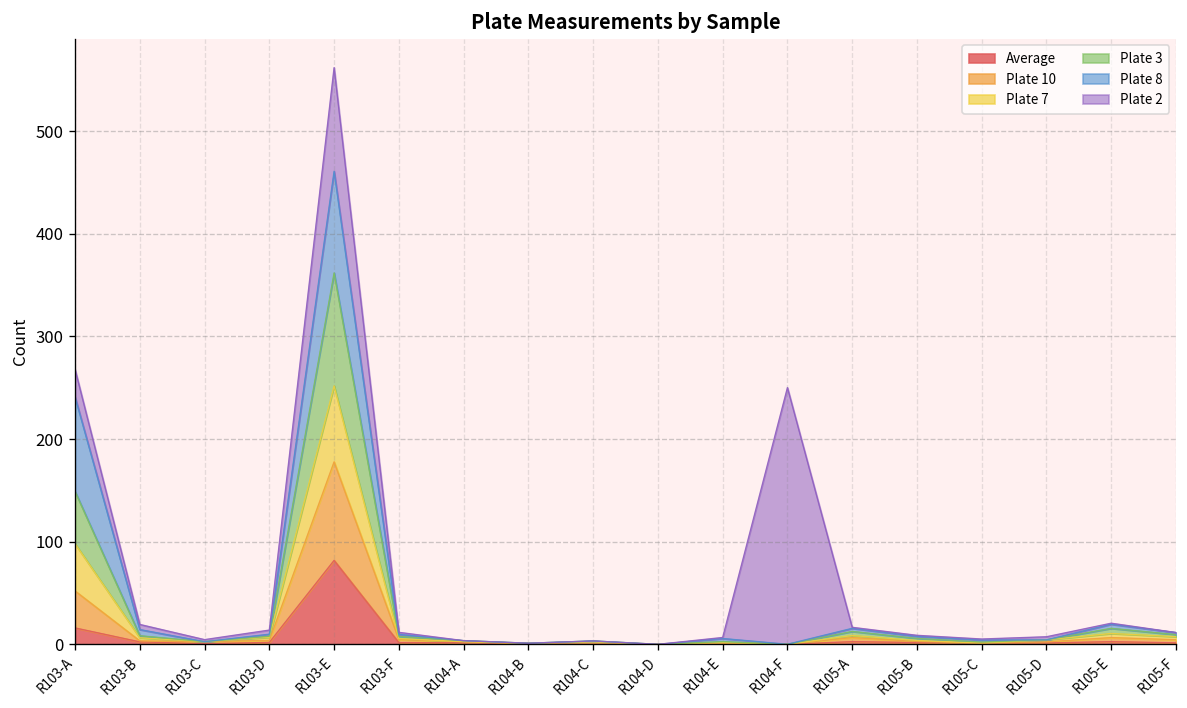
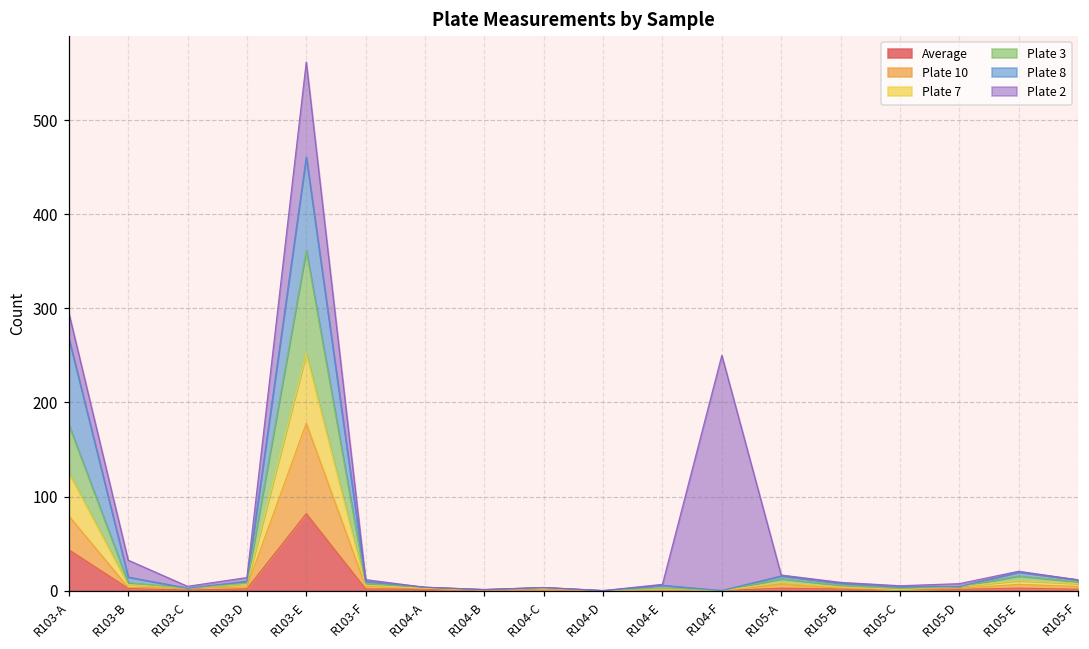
  {
    "Average": {
-     "R103-A": 20,
+     "R103-A": 40,
      "R103-E": 80,
      "R103-F": 0,
      "R105-A": 0,
      "R105-E": 0,
      "R105-F": 0
    },
    "Plate 3": {
      "R103-A": 50,
      "R103-E": 110,
      "R105-A": 0,
      "R105-E": 10
    },
    "Plate 8": {
      "R103-A": 90,
      "R103-B": 10,
      "R103-E": 100
    },
    "Plate 2": {
      "R103-A": 30,
-     "R103-B": 0,
+     "R103-B": 20,
      "R103-D": 0,
      "R103-E": 100,
      "R104-F": 250,
      "R105-D": 0
    }
  }
